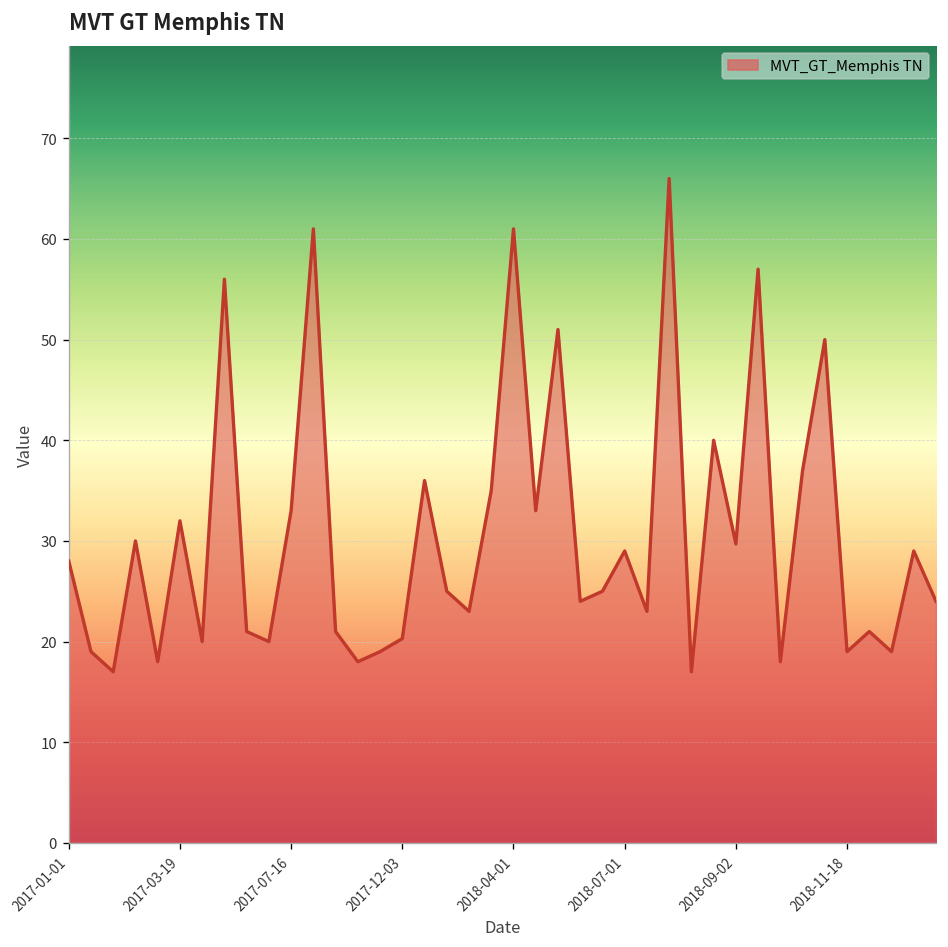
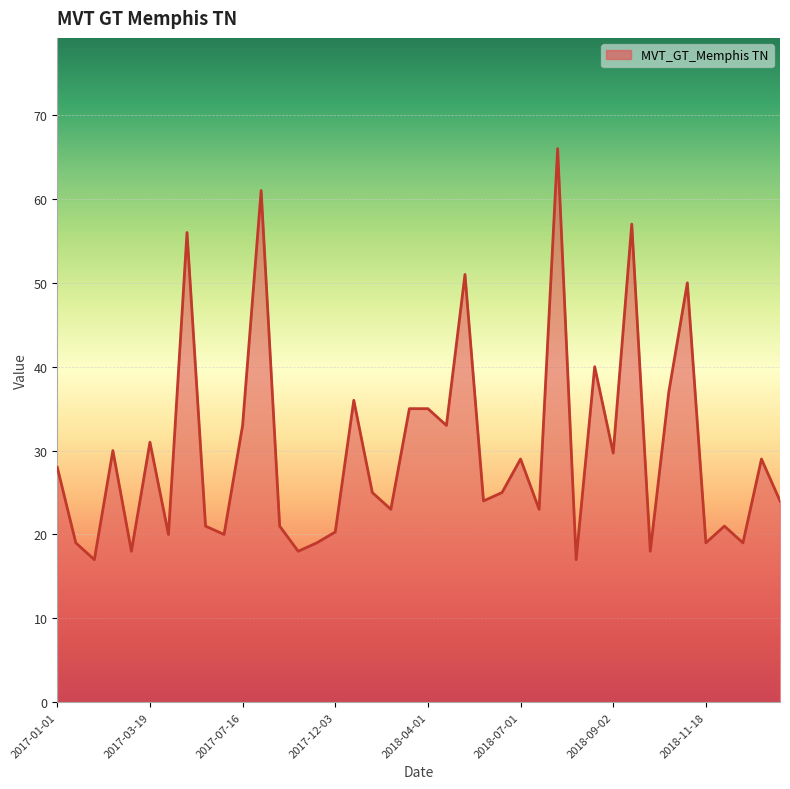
  {
    "2017-01-01": 28,
-   "2017-03-19": 32,
+   "2017-03-19": 31,
    "2017-07-16": 33,
    "2017-12-03": 20,
-   "2018-04-01": 61,
+   "2018-04-01": 35,
    "2018-07-01": 29,
    "2018-09-02": 30,
    "2018-11-18": 19
  }
